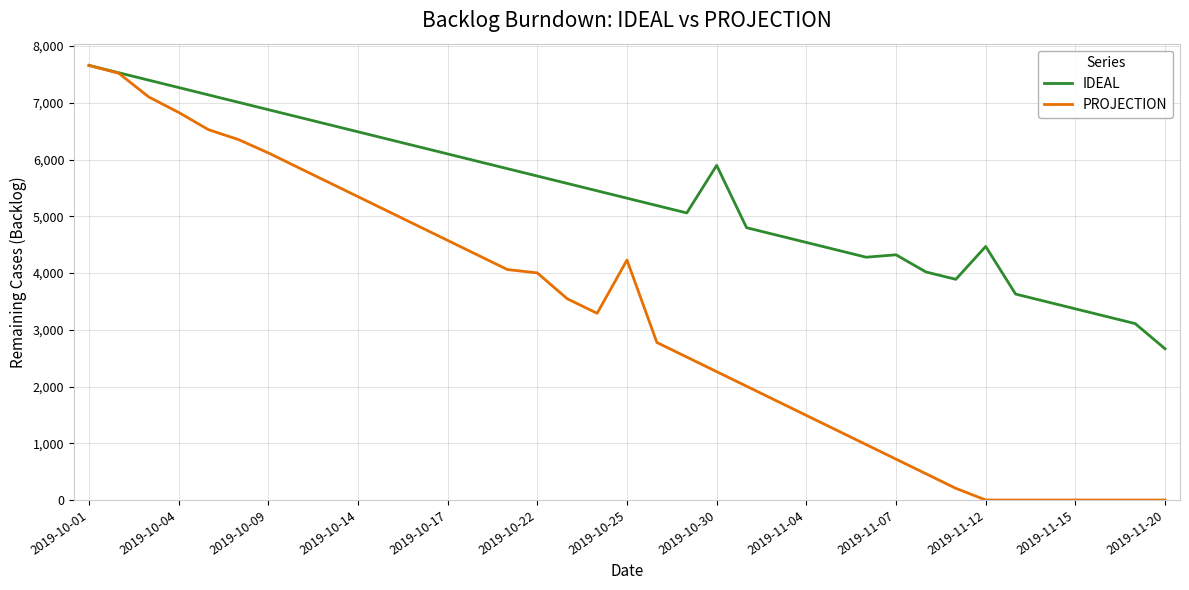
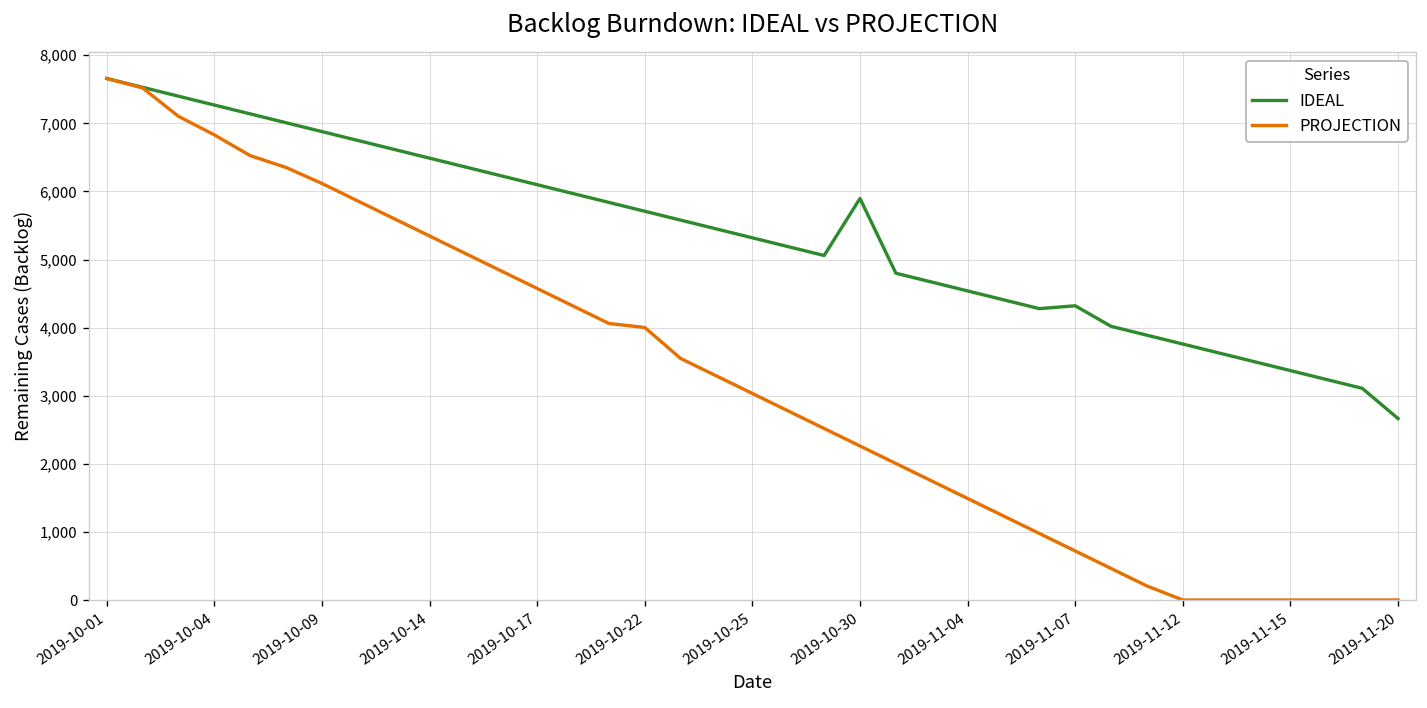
  {
    "IDEAL": {
      "2019-10-04": "7,300",
      "2019-10-09": "6,900",
      "2019-10-14": "6,500",
      "2019-10-17": "6,100",
      "2019-10-22": "5,700",
      "2019-10-25": "5,300",
      "2019-10-30": "5,900",
      "2019-11-04": "4,500",
      "2019-11-07": "4,300",
-     "2019-11-12": "4,500",
+     "2019-11-12": "3,800",
      "2019-11-15": "3,400",
      "2019-11-20": "2,700"
    },
    "PROJECTION": {
      "2019-10-04": "6,800",
      "2019-10-09": "6,100",
      "2019-10-14": "5,300",
      "2019-10-17": "4,600",
      "2019-10-22": "4,000",
-     "2019-10-25": "4,200",
+     "2019-10-25": "3,000",
      "2019-10-30": "2,300",
      "2019-11-04": "1,500",
      "2019-11-07": "700",
      "2019-11-12": "0",
      "2019-11-15": "0",
      "2019-11-20": "0"
    }
  }
